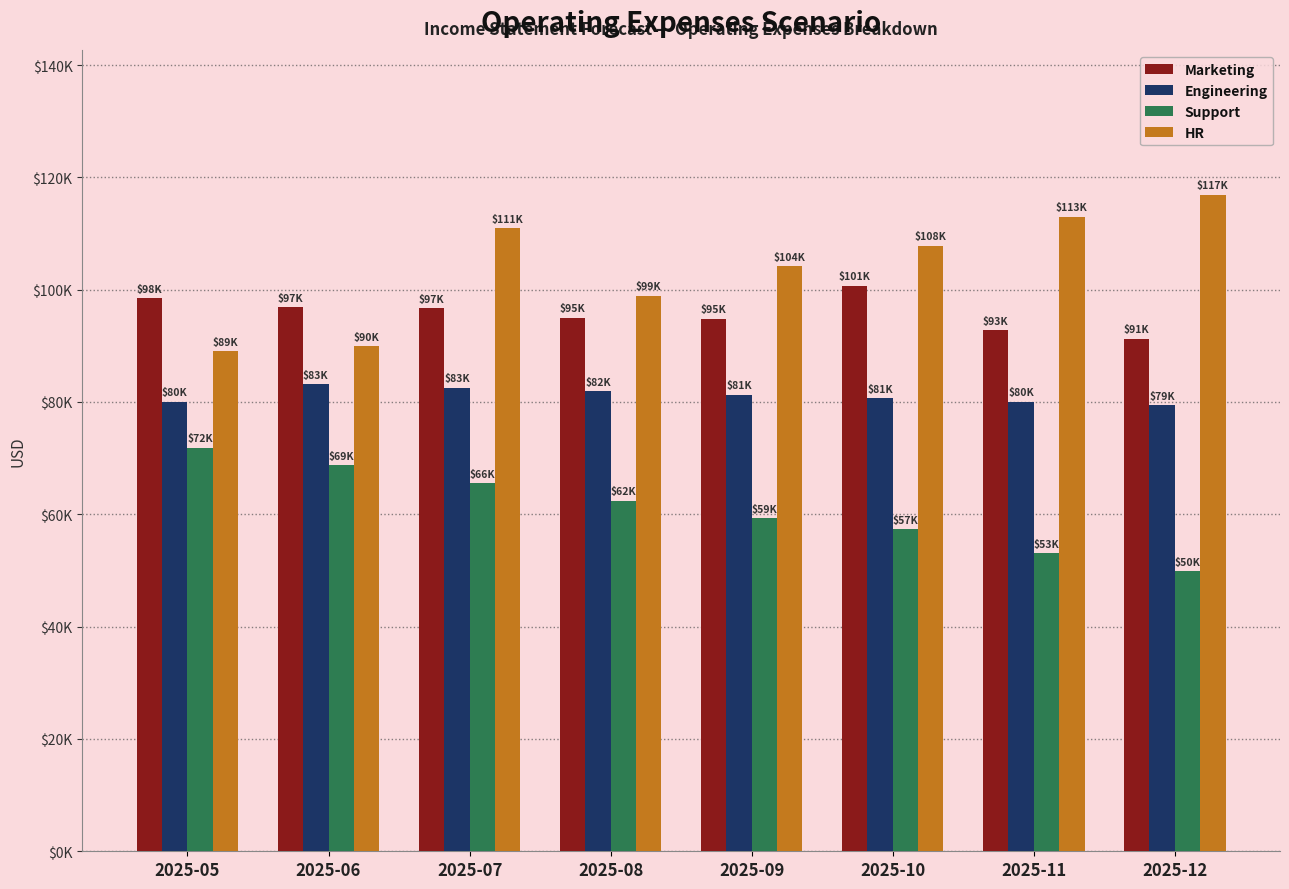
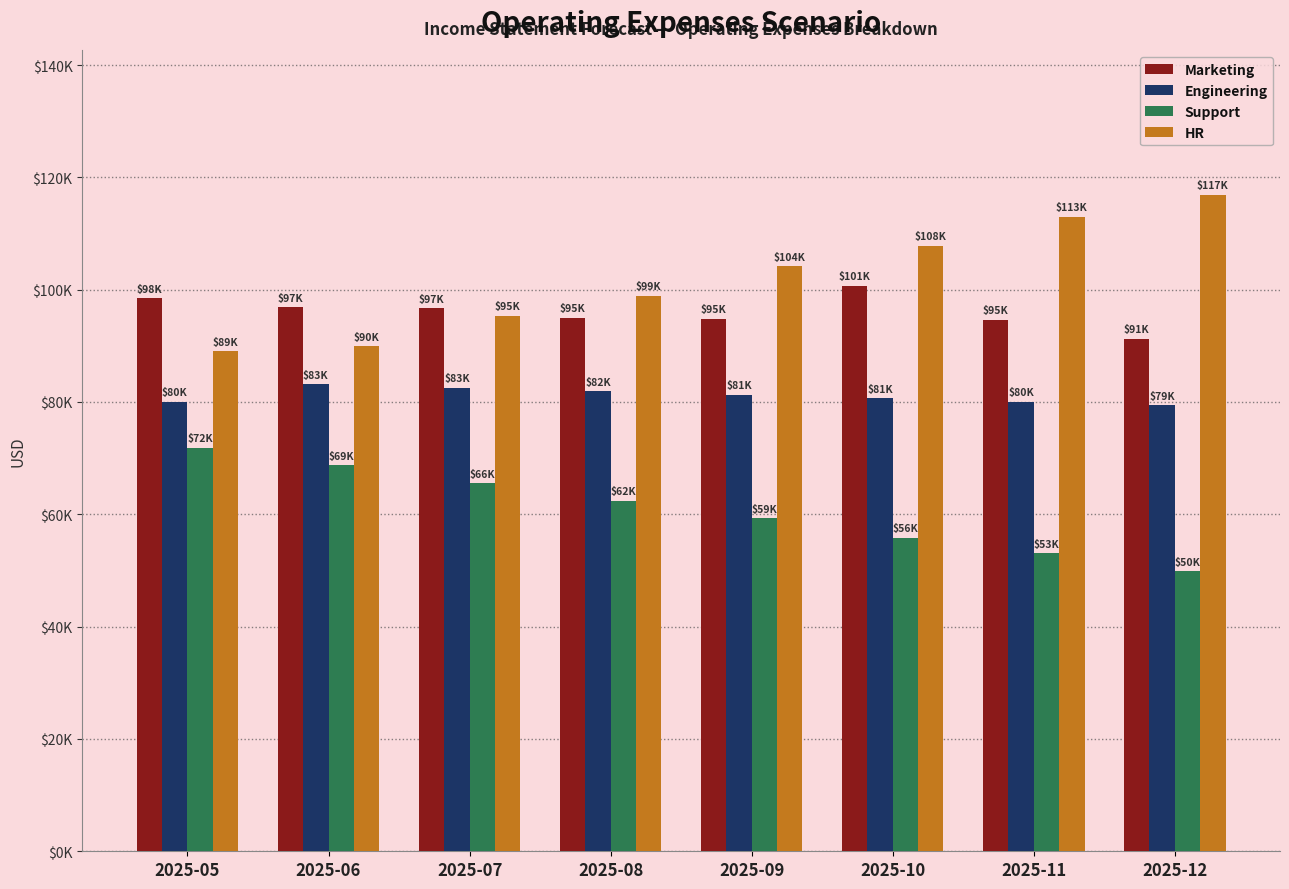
  {
    "Marketing": {
      "2025-05": "$98K",
      "2025-06": "$97K",
      "2025-07": "$97K",
      "2025-08": "$95K",
      "2025-09": "$95K",
      "2025-10": "$101K",
-     "2025-11": "$93K",
+     "2025-11": "$95K",
      "2025-12": "$91K"
    },
    "Engineering": {
      "2025-05": "$80K",
      "2025-06": "$83K",
      "2025-07": "$83K",
      "2025-08": "$82K",
      "2025-09": "$81K",
      "2025-10": "$81K",
      "2025-11": "$80K",
      "2025-12": "$79K"
    },
    "Support": {
      "2025-05": "$72K",
      "2025-06": "$69K",
      "2025-07": "$66K",
      "2025-08": "$62K",
      "2025-09": "$59K",
-     "2025-10": "$57K",
+     "2025-10": "$56K",
      "2025-11": "$53K",
      "2025-12": "$50K"
    },
    "HR": {
      "2025-05": "$89K",
      "2025-06": "$90K",
-     "2025-07": "$111K",
+     "2025-07": "$95K",
      "2025-08": "$99K",
      "2025-09": "$104K",
      "2025-10": "$108K",
      "2025-11": "$113K",
      "2025-12": "$117K"
    }
  }
